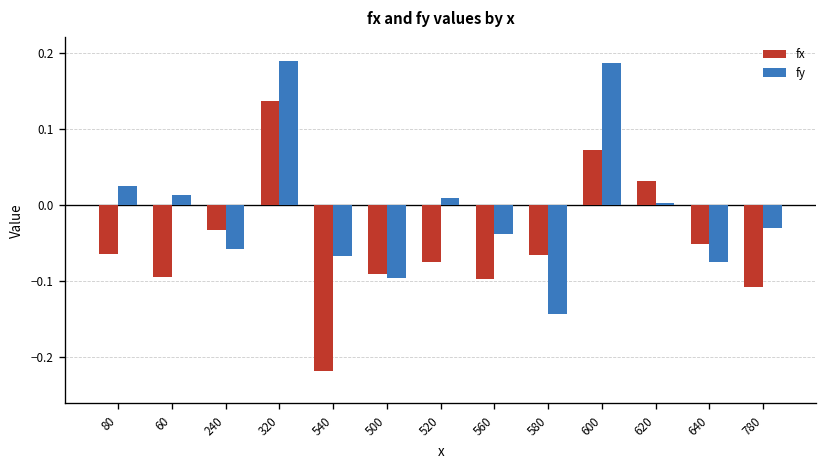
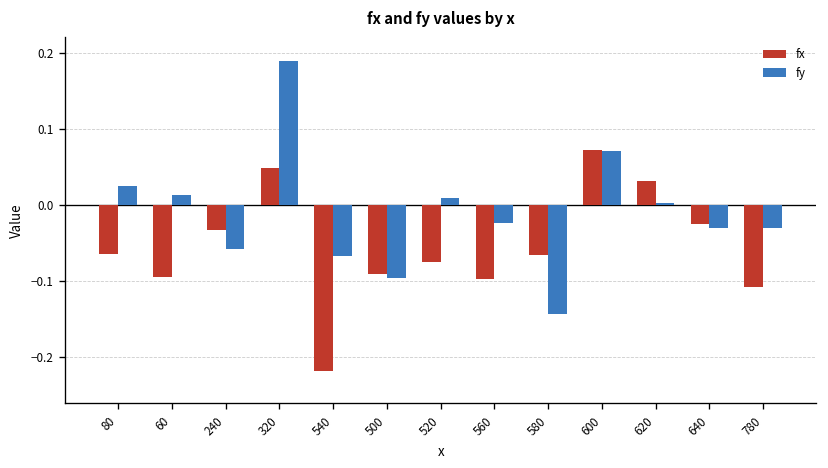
  {
    "fx": {
      "80": -0.06,
      "60": -0.10,
      "240": -0.03,
-     "320": 0.14,
+     "320": 0.05,
      "540": -0.22,
      "500": -0.09,
      "520": -0.07,
      "560": -0.10,
      "580": -0.07,
      "600": 0.07,
      "620": 0.03,
-     "640": -0.05,
+     "640": -0.03,
      "780": -0.11
    },
    "fy": {
      "80": 0.03,
      "60": 0.01,
      "240": -0.06,
      "320": 0.19,
      "540": -0.07,
      "500": -0.10,
      "520": 0.01,
-     "560": -0.04,
+     "560": -0.02,
      "580": -0.14,
-     "600": 0.19,
-     "640": -0.08,
+     "600": 0.07,
+     "640": -0.03,
      "780": -0.03
    }
  }
